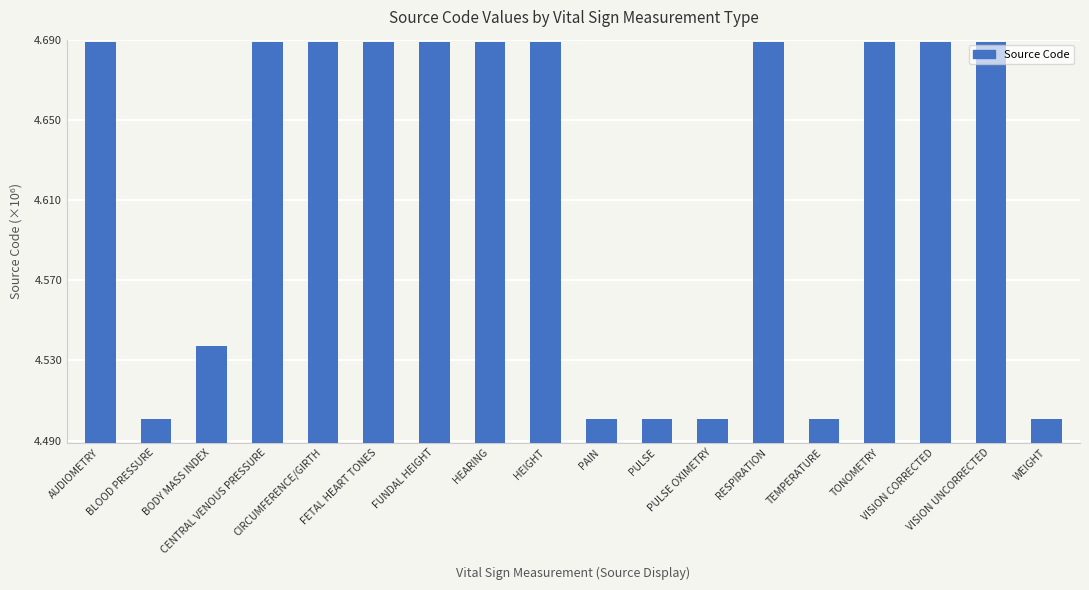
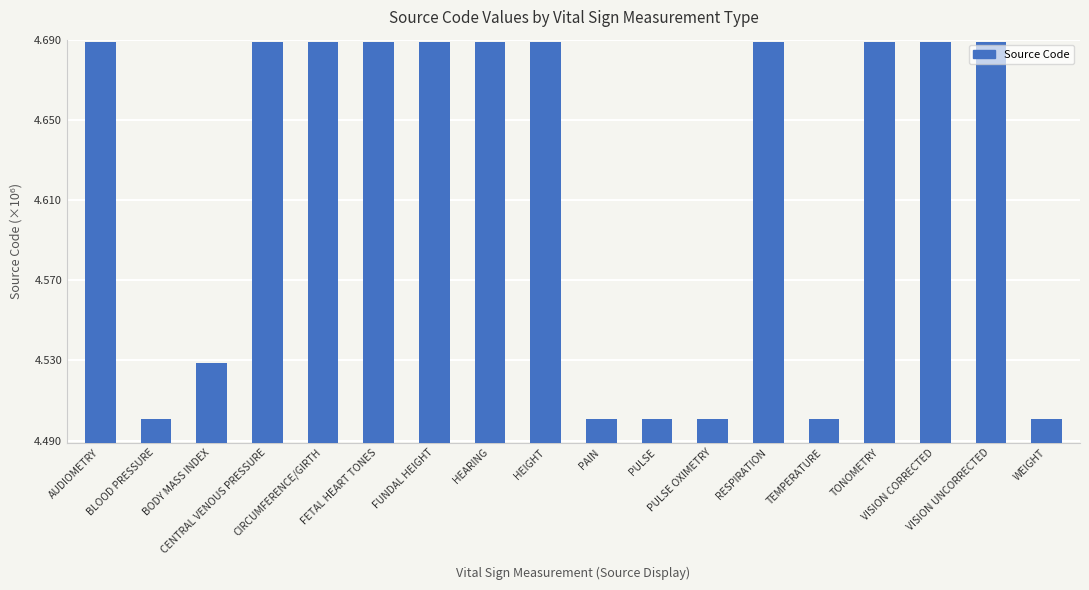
  {
    "AUDIOMETRY": 4.689,
    "BLOOD PRESSURE": 4.501,
-   "BODY MASS INDEX": 4.537,
+   "BODY MASS INDEX": 4.529,
    "CENTRAL VENOUS PRESSURE": 4.689,
    "CIRCUMFERENCE/GIRTH": 4.689,
    "FETAL HEART TONES": 4.689,
    "FUNDAL HEIGHT": 4.689,
    "HEARING": 4.689,
    "HEIGHT": 4.689,
    "PAIN": 4.501,
    "PULSE": 4.501,
    "PULSE OXIMETRY": 4.501,
    "RESPIRATION": 4.689,
    "TEMPERATURE": 4.501,
    "TONOMETRY": 4.689,
    "VISION CORRECTED": 4.689,
    "VISION UNCORRECTED": 4.689,
    "WEIGHT": 4.501
  }
